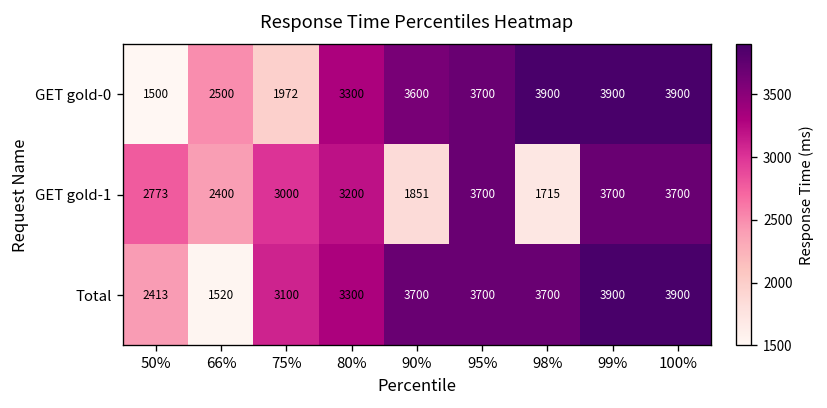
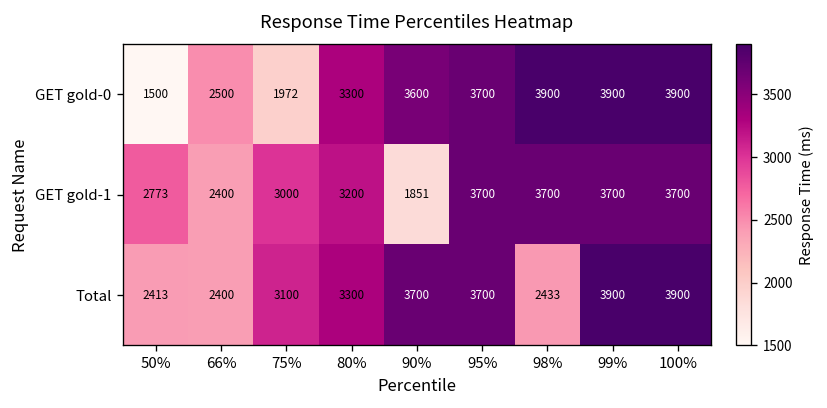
  {
    "GET gold-0": {
      "50%": 1500,
      "66%": 2500,
      "75%": 1972,
      "80%": 3300,
      "90%": 3600,
      "95%": 3700,
      "98%": 3900,
      "99%": 3900,
      "100%": 3900
    },
    "GET gold-1": {
      "50%": 2773,
      "66%": 2400,
      "75%": 3000,
      "80%": 3200,
      "90%": 1851,
      "95%": 3700,
-     "98%": 1715,
+     "98%": 3700,
      "99%": 3700,
      "100%": 3700
    },
    "Total": {
      "50%": 2413,
-     "66%": 1520,
+     "66%": 2400,
      "75%": 3100,
      "80%": 3300,
      "90%": 3700,
      "95%": 3700,
-     "98%": 3700,
+     "98%": 2433,
      "99%": 3900,
      "100%": 3900
    }
  }
